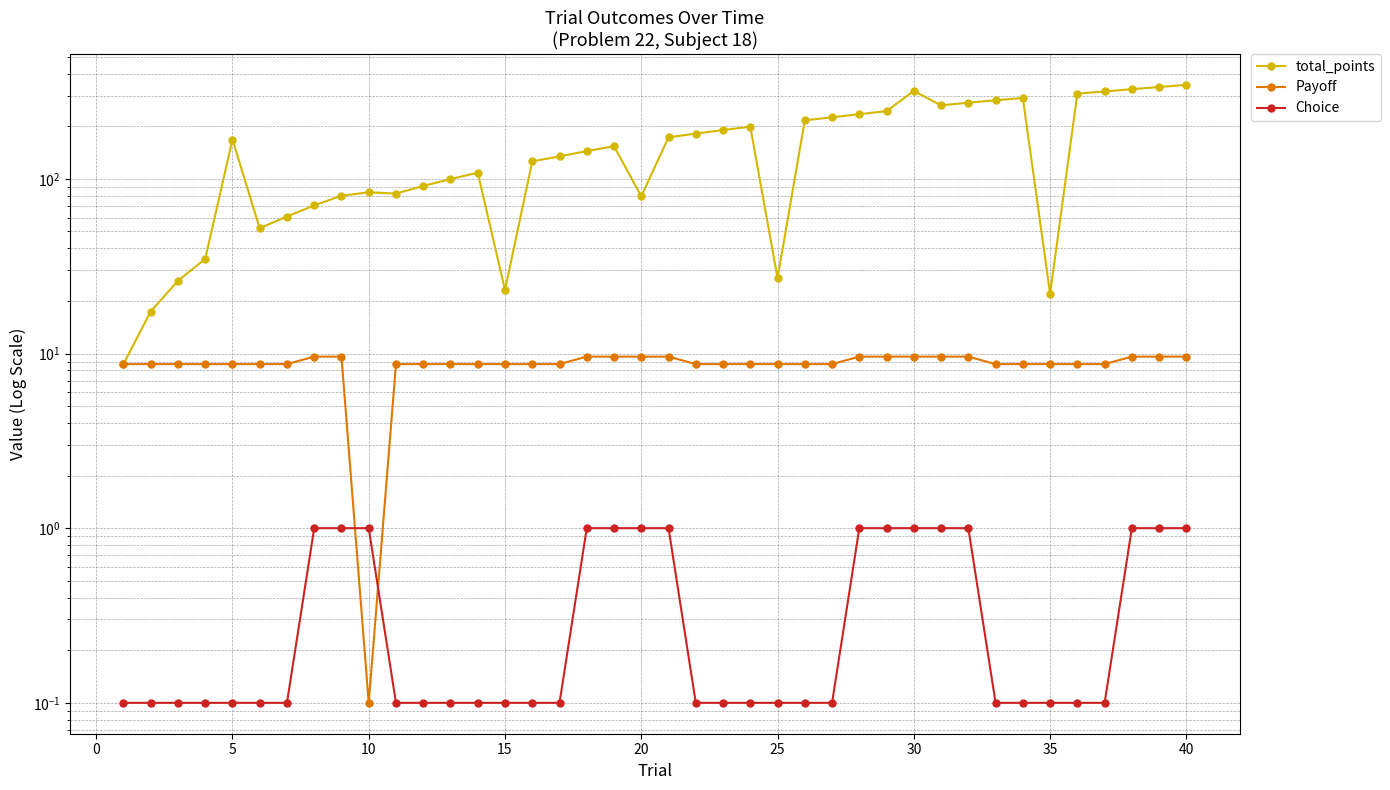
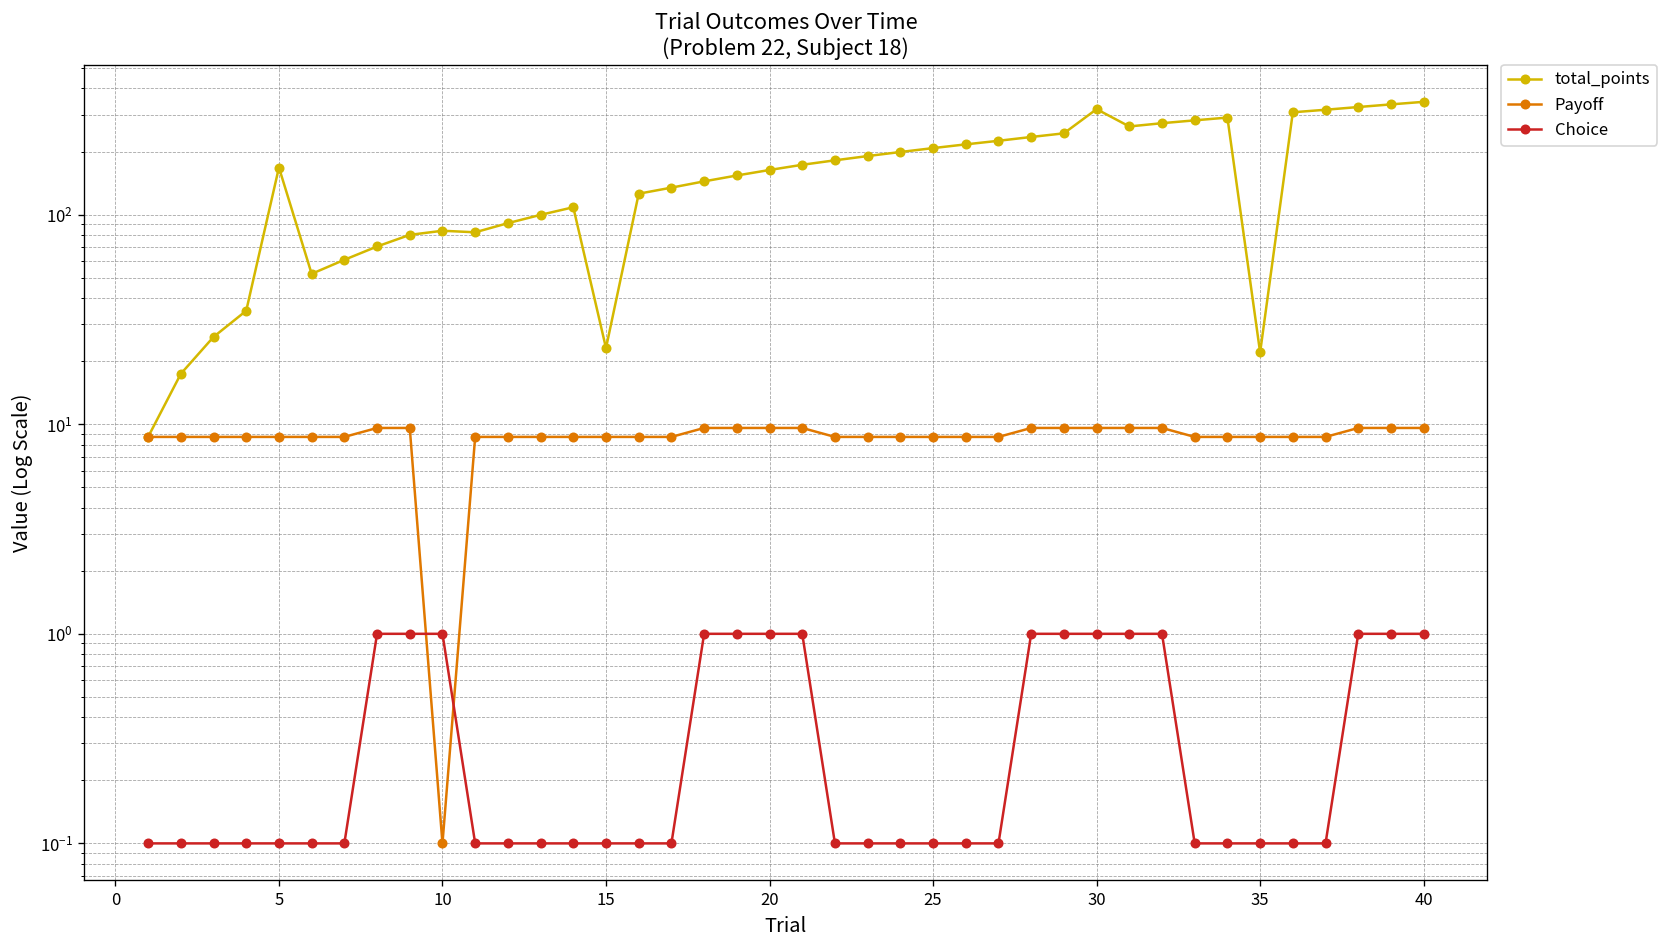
  {
    "total_points": {
      "5": 170,
      "10": 80,
      "15": 23,
-     "20": 80,
-     "25": 27,
+     "20": 160,
+     "25": 210,
      "30": 320,
      "35": 22,
      "40": 350
    },
    "Payoff": {
      "5": 9,
      "10": 0.10,
      "15": 9,
      "20": 10,
      "25": 9,
      "30": 10,
      "35": 9,
      "40": 10
    },
    "Choice": {
      "5": 0.10,
      "10": 1,
      "15": 0.10,
      "20": 1,
      "25": 0.10,
      "30": 1,
      "35": 0.10,
      "40": 1
    }
  }
